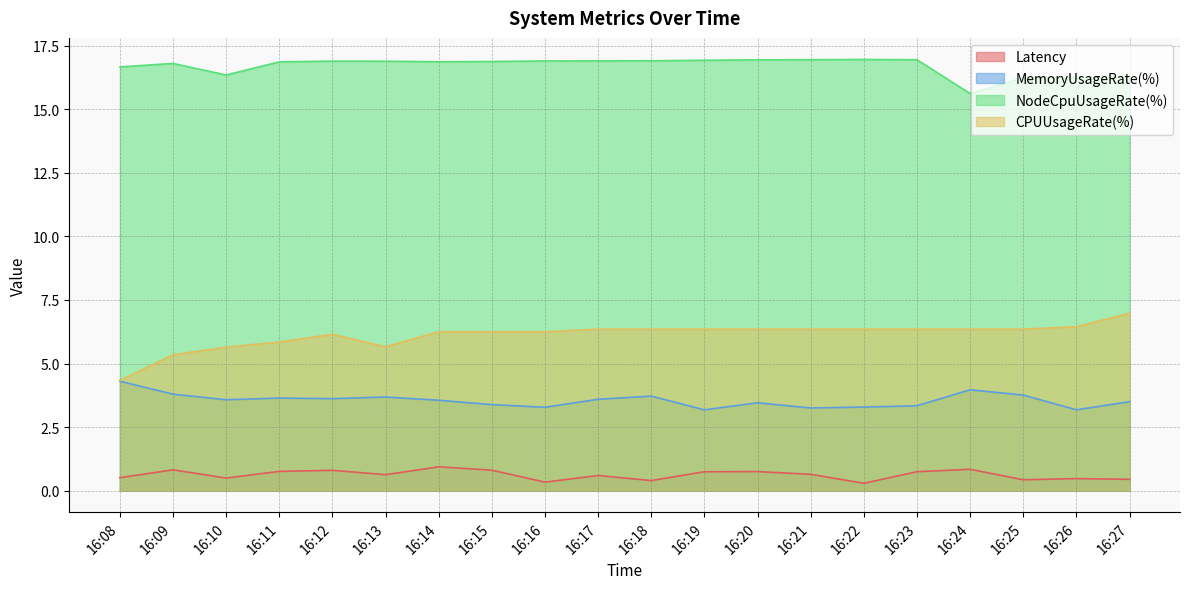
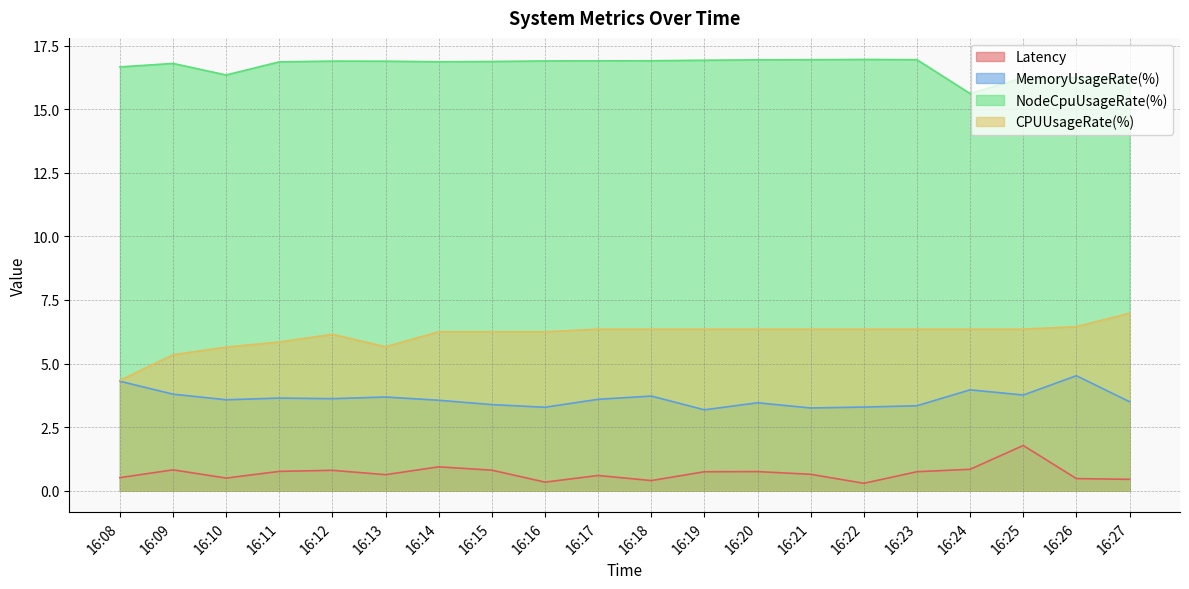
  {
    "Latency": {
      "16:08": 0.5,
      "16:09": 0.8,
      "16:10": 0.5,
      "16:11": 0.8,
      "16:12": 0.8,
      "16:13": 0.6,
      "16:14": 0.9,
      "16:15": 0.8,
      "16:16": 0.3,
      "16:17": 0.6,
      "16:18": 0.4,
      "16:19": 0.7,
      "16:20": 0.7,
      "16:21": 0.6,
      "16:22": 0.3,
      "16:23": 0.7,
      "16:24": 0.8,
-     "16:25": 0.4,
+     "16:25": 1.8,
      "16:26": 0.5,
      "16:27": 0.4
    },
    "MemoryUsageRate(%)": {
      "16:09": 3.8,
      "16:10": 3.6,
      "16:11": 3.6,
      "16:12": 3.6,
      "16:13": 3.7,
      "16:14": 3.6,
      "16:15": 3.4,
      "16:16": 3.3,
      "16:17": 3.6,
      "16:18": 3.7,
      "16:19": 3.2,
      "16:20": 3.5,
      "16:21": 3.3,
      "16:22": 3.3,
      "16:23": 3.3,
      "16:24": 4.0,
      "16:25": 3.8,
-     "16:26": 3.2,
+     "16:26": 4.5,
      "16:27": 3.5
    },
    "NodeCpuUsageRate(%)": {
      "16:08": 16.7,
      "16:09": 16.8,
      "16:10": 16.4,
      "16:11": 16.9,
      "16:12": 16.9,
      "16:13": 16.9,
      "16:14": 16.9,
      "16:15": 16.9,
      "16:16": 16.9,
      "16:17": 16.9,
      "16:18": 16.9,
      "16:19": 16.9,
      "16:20": 16.9,
      "16:21": 17.0,
      "16:22": 17.0,
      "16:23": 17.0,
      "16:24": 15.6
    },
    "CPUUsageRate(%)": {
      "16:09": 5.3,
      "16:10": 5.6,
      "16:11": 5.8,
      "16:12": 6.1,
      "16:13": 5.7,
      "16:14": 6.3,
      "16:15": 6.3,
      "16:16": 6.3,
      "16:17": 6.4,
      "16:18": 6.4,
      "16:19": 6.4,
      "16:20": 6.4,
      "16:21": 6.4,
      "16:22": 6.4,
      "16:23": 6.4,
      "16:24": 6.4,
      "16:25": 6.4,
      "16:26": 6.5,
      "16:27": 7.0
    }
  }
